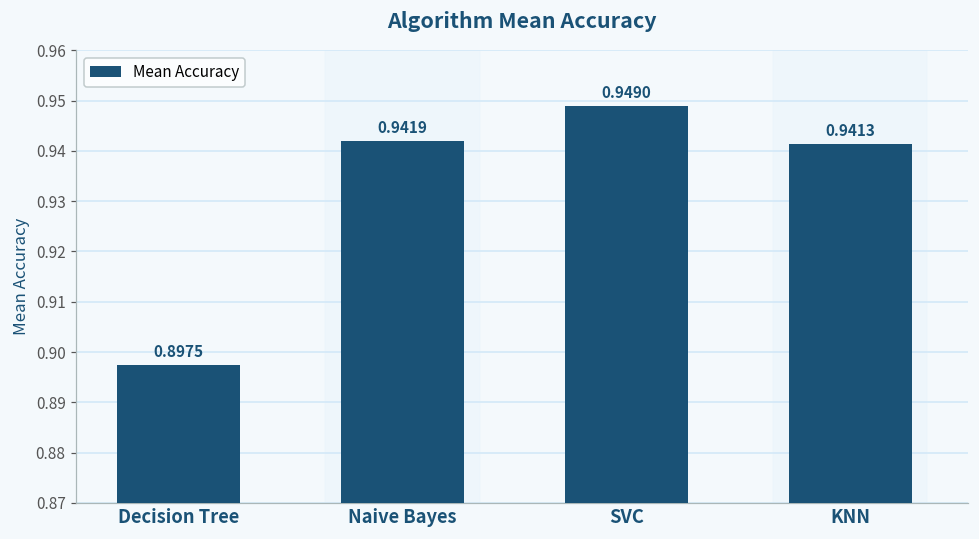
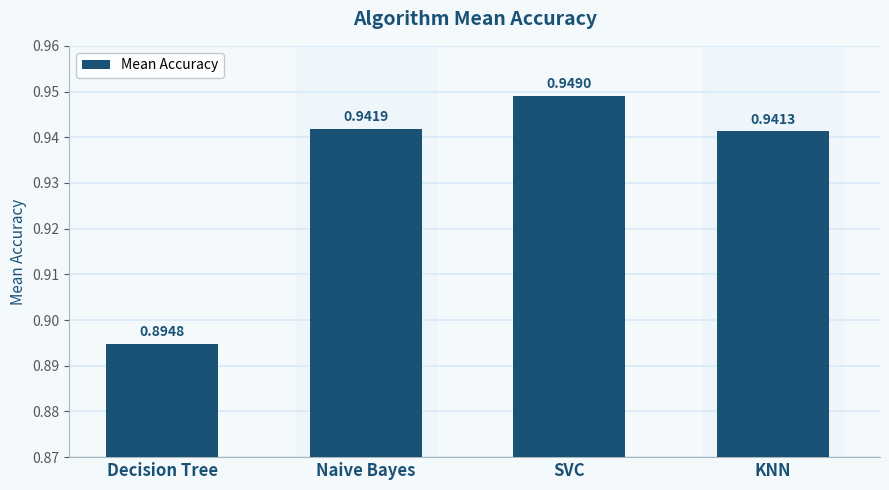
  {
-   "Decision Tree": 0.8975,
+   "Decision Tree": 0.8948,
    "Naive Bayes": 0.9419,
    "SVC": 0.9490,
    "KNN": 0.9413
  }
